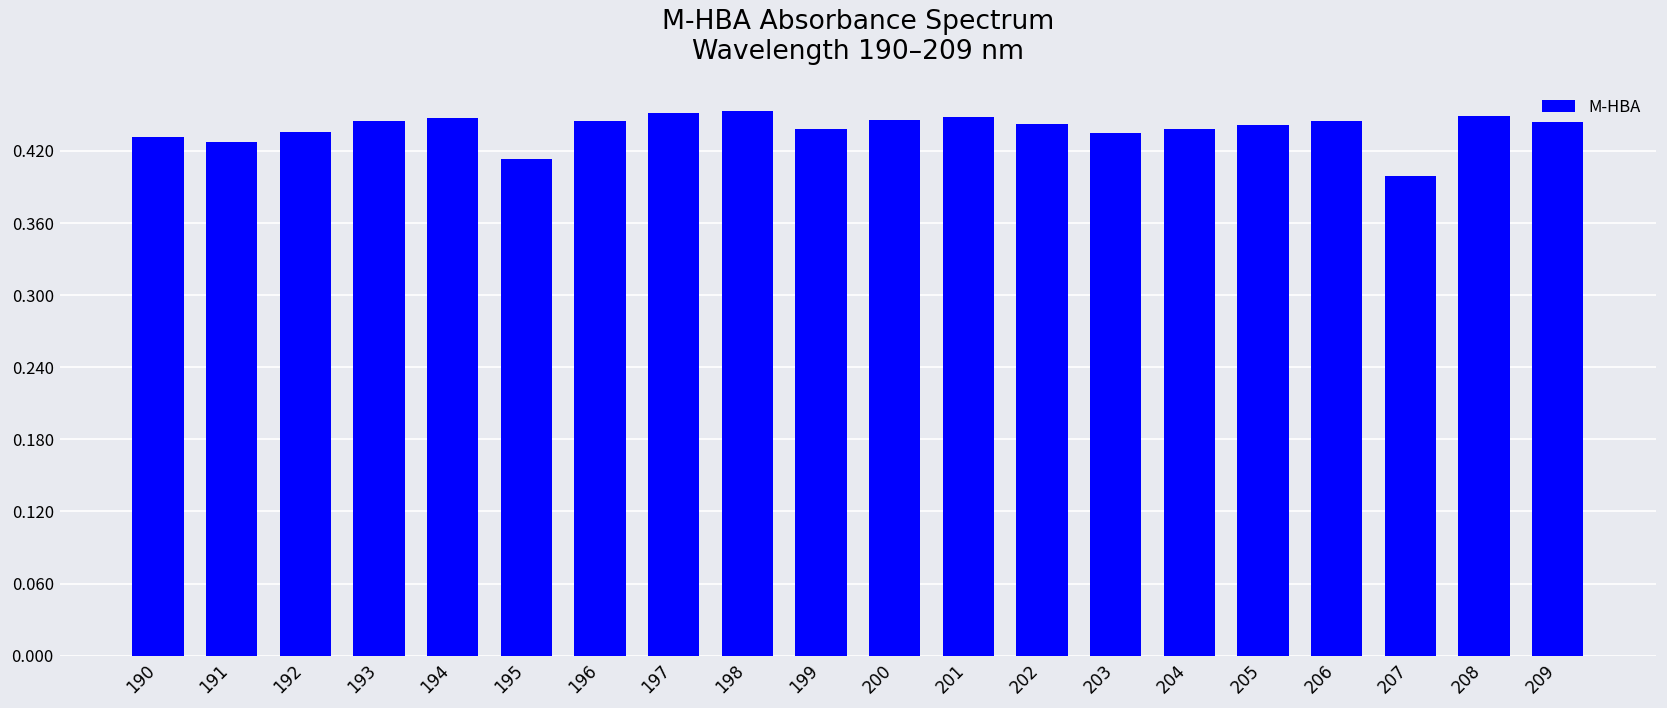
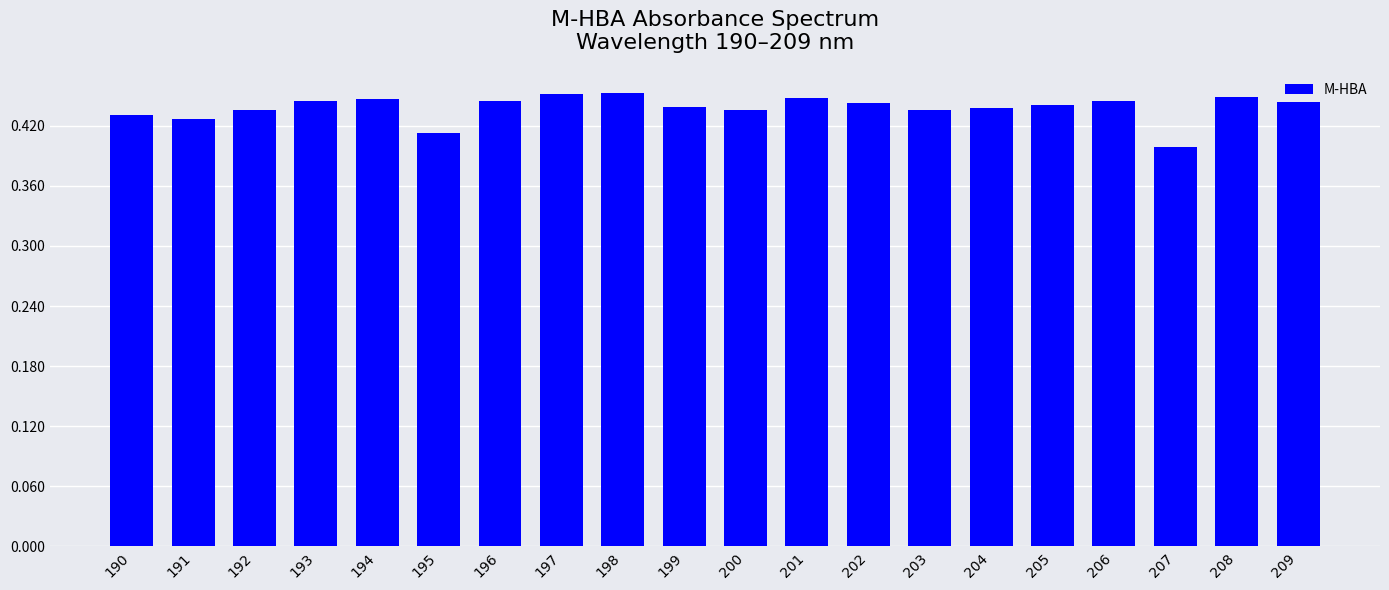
  {
    "190": 0.431,
    "191": 0.427,
    "192": 0.436,
    "193": 0.445,
    "194": 0.447,
    "195": 0.413,
    "196": 0.445,
    "197": 0.452,
    "198": 0.453,
    "199": 0.438,
-   "200": 0.446,
+   "200": 0.436,
    "201": 0.448,
    "202": 0.443,
    "203": 0.435,
    "204": 0.438,
    "205": 0.441,
    "206": 0.445,
    "207": 0.399,
    "208": 0.449,
    "209": 0.444
  }
